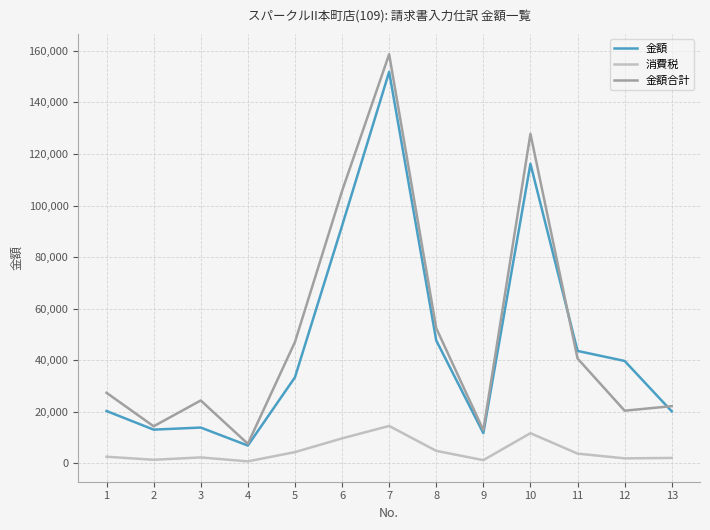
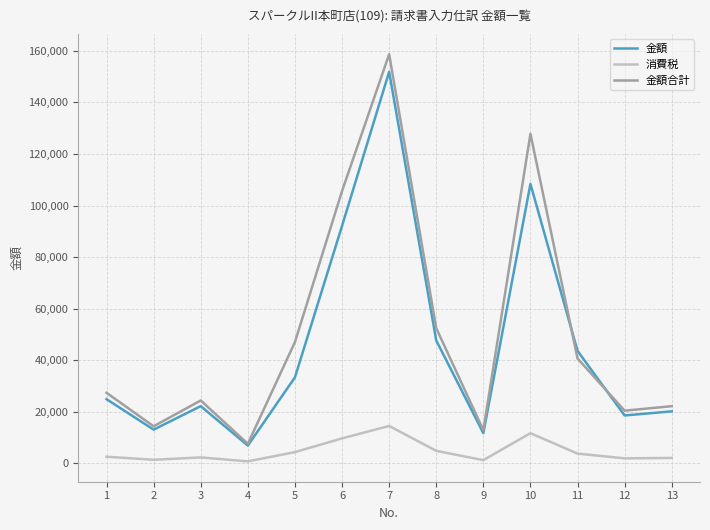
  {
    "金額": {
-     "1": "20,000",
+     "1": "25,000",
      "2": "13,000",
-     "3": "14,000",
+     "3": "22,000",
      "5": "33,000",
      "6": "92,000",
      "7": "152,000",
      "8": "48,000",
      "9": "12,000",
-     "10": "116,000",
+     "10": "108,000",
      "11": "44,000",
-     "12": "40,000",
+     "12": "19,000",
      "13": "20,000"
    }
  }
